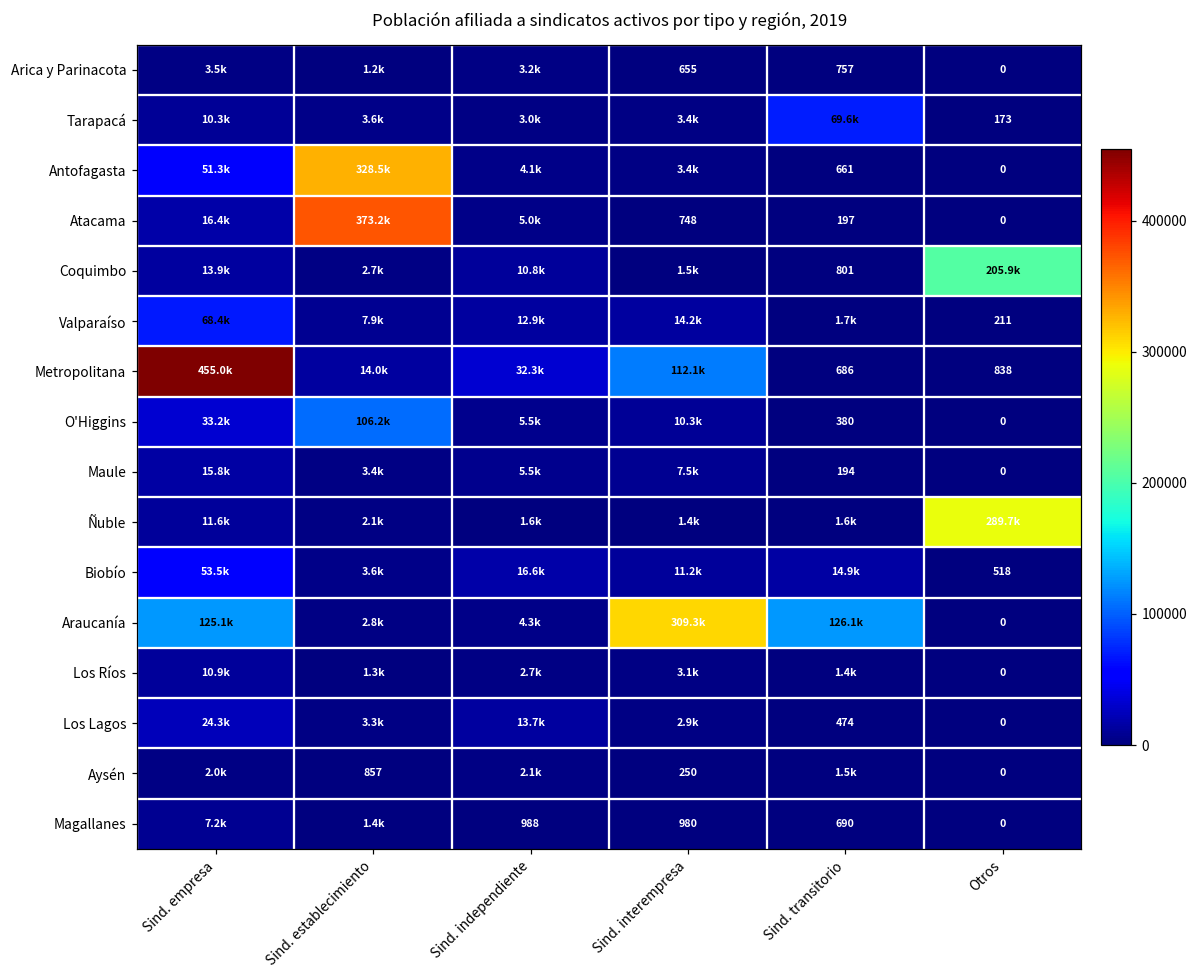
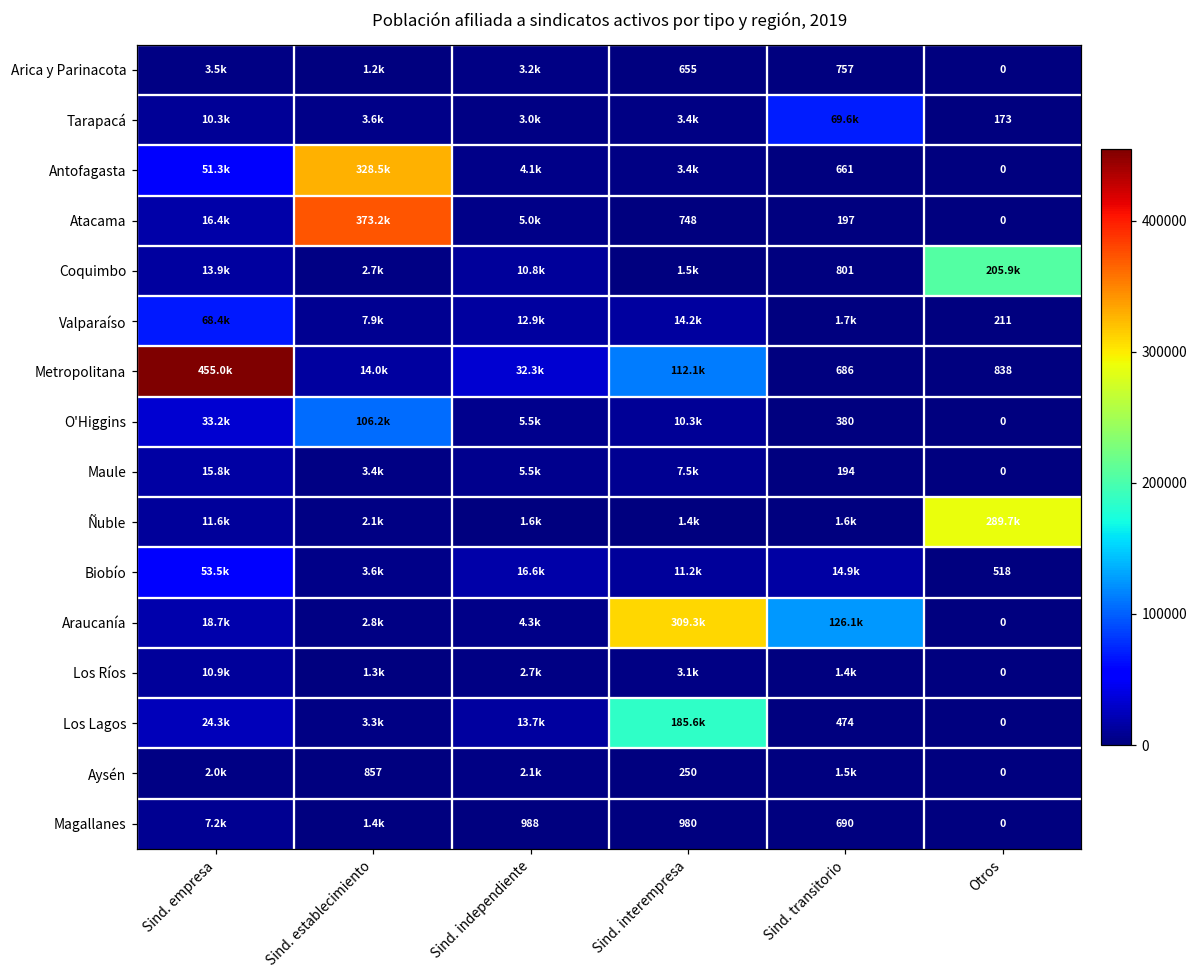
  {
    "Arica y Parinacota": {
      "Sind. empresa": "3.5k",
      "Sind. establecimiento": "1.2k",
      "Sind. independiente": "3.2k",
      "Sind. interempresa": "655",
      "Sind. transitorio": "757",
      "Otros": "0"
    },
    "Tarapacá": {
      "Sind. empresa": "10.3k",
      "Sind. establecimiento": "3.6k",
      "Sind. independiente": "3.0k",
      "Sind. interempresa": "3.4k",
      "Sind. transitorio": "69.6k",
      "Otros": "173"
    },
    "Antofagasta": {
      "Sind. empresa": "51.3k",
      "Sind. establecimiento": "328.5k",
      "Sind. independiente": "4.1k",
      "Sind. interempresa": "3.4k",
      "Sind. transitorio": "661",
      "Otros": "0"
    },
    "Atacama": {
      "Sind. empresa": "16.4k",
      "Sind. establecimiento": "373.2k",
      "Sind. independiente": "5.0k",
      "Sind. interempresa": "748",
      "Sind. transitorio": "197",
      "Otros": "0"
    },
    "Coquimbo": {
      "Sind. empresa": "13.9k",
      "Sind. establecimiento": "2.7k",
      "Sind. independiente": "10.8k",
      "Sind. interempresa": "1.5k",
      "Sind. transitorio": "801",
      "Otros": "205.9k"
    },
    "Valparaíso": {
      "Sind. empresa": "68.4k",
      "Sind. establecimiento": "7.9k",
      "Sind. independiente": "12.9k",
      "Sind. interempresa": "14.2k",
      "Sind. transitorio": "1.7k",
      "Otros": "211"
    },
    "Metropolitana": {
      "Sind. empresa": "455.0k",
      "Sind. establecimiento": "14.0k",
      "Sind. independiente": "32.3k",
      "Sind. interempresa": "112.1k",
      "Sind. transitorio": "686",
      "Otros": "838"
    },
    "O'Higgins": {
      "Sind. empresa": "33.2k",
      "Sind. establecimiento": "106.2k",
      "Sind. independiente": "5.5k",
      "Sind. interempresa": "10.3k",
      "Sind. transitorio": "380",
      "Otros": "0"
    },
    "Maule": {
      "Sind. empresa": "15.8k",
      "Sind. establecimiento": "3.4k",
      "Sind. independiente": "5.5k",
      "Sind. interempresa": "7.5k",
      "Sind. transitorio": "194",
      "Otros": "0"
    },
    "Ñuble": {
      "Sind. empresa": "11.6k",
      "Sind. establecimiento": "2.1k",
      "Sind. independiente": "1.6k",
      "Sind. interempresa": "1.4k",
      "Sind. transitorio": "1.6k",
      "Otros": "289.7k"
    },
    "Biobío": {
      "Sind. empresa": "53.5k",
      "Sind. establecimiento": "3.6k",
      "Sind. independiente": "16.6k",
      "Sind. interempresa": "11.2k",
      "Sind. transitorio": "14.9k",
      "Otros": "518"
    },
    "Araucanía": {
-     "Sind. empresa": "125.1k",
+     "Sind. empresa": "18.7k",
      "Sind. establecimiento": "2.8k",
      "Sind. independiente": "4.3k",
      "Sind. interempresa": "309.3k",
      "Sind. transitorio": "126.1k",
      "Otros": "0"
    },
    "Los Ríos": {
      "Sind. empresa": "10.9k",
      "Sind. establecimiento": "1.3k",
      "Sind. independiente": "2.7k",
      "Sind. interempresa": "3.1k",
      "Sind. transitorio": "1.4k",
      "Otros": "0"
    },
    "Los Lagos": {
      "Sind. empresa": "24.3k",
      "Sind. establecimiento": "3.3k",
      "Sind. independiente": "13.7k",
-     "Sind. interempresa": "2.9k",
+     "Sind. interempresa": "185.6k",
      "Sind. transitorio": "474",
      "Otros": "0"
    },
    "Aysén": {
      "Sind. empresa": "2.0k",
      "Sind. establecimiento": "857",
      "Sind. independiente": "2.1k",
      "Sind. interempresa": "250",
      "Sind. transitorio": "1.5k",
      "Otros": "0"
    },
    "Magallanes": {
      "Sind. empresa": "7.2k",
      "Sind. establecimiento": "1.4k",
      "Sind. independiente": "988",
      "Sind. interempresa": "980",
      "Sind. transitorio": "690",
      "Otros": "0"
    }
  }
